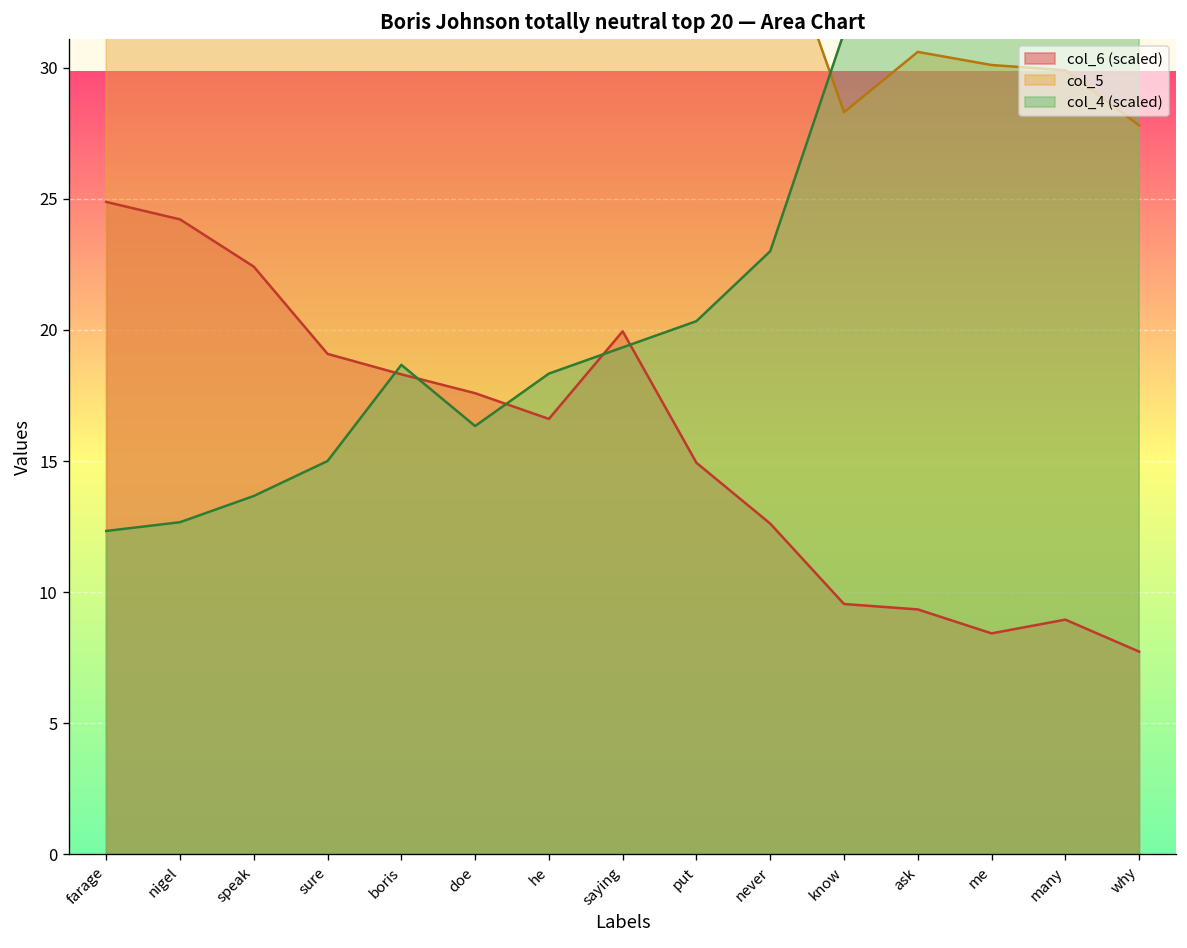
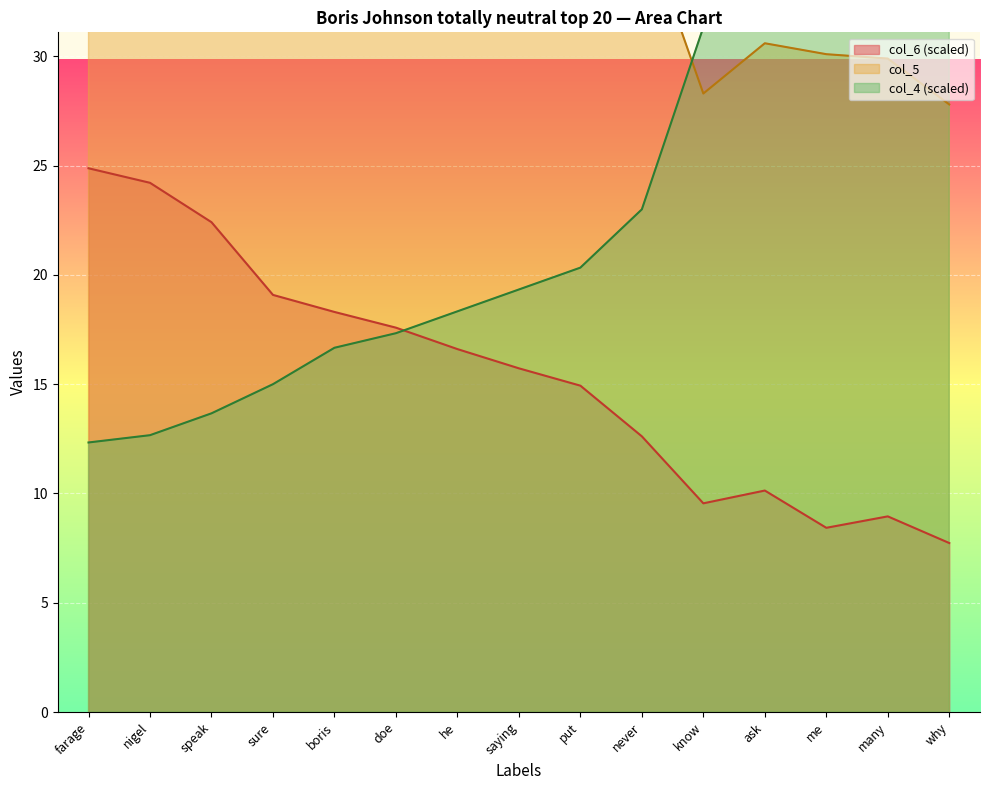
  {
    "col_6 (scaled)": {
      "farage": 24.9,
      "nigel": 24.2,
      "speak": 22.4,
      "sure": 19.1,
      "boris": 18.3,
      "doe": 17.6,
      "he": 16.6,
-     "saying": 19.9,
+     "saying": 15.7,
      "put": 14.9,
      "never": 12.6,
      "know": 9.5,
-     "ask": 9.3,
+     "ask": 10.1,
      "me": 8.4,
      "many": 9.0,
      "why": 7.7
    },
    "col_5": {
      "know": 28.3,
      "ask": 30.6,
      "me": 30.1,
      "why": 27.8
    },
    "col_4 (scaled)": {
      "farage": 12.3,
      "nigel": 12.7,
      "speak": 13.7,
      "sure": 15.0,
-     "boris": 18.7,
-     "doe": 16.3,
+     "boris": 16.7,
+     "doe": 17.3,
      "he": 18.3,
      "saying": 19.3,
      "put": 20.3,
      "never": 23.0
    }
  }
